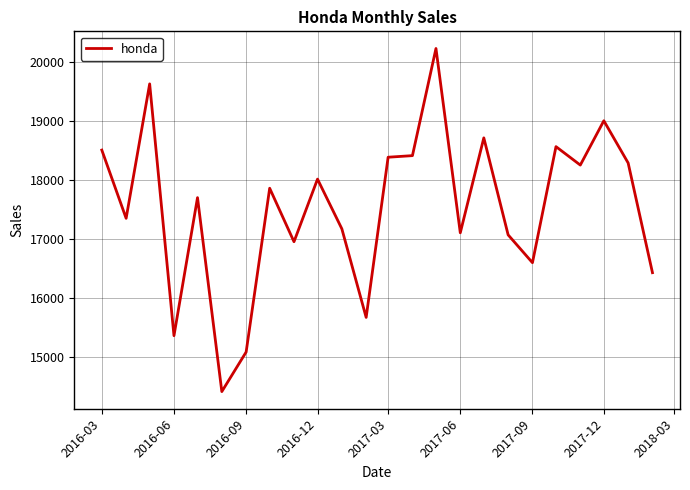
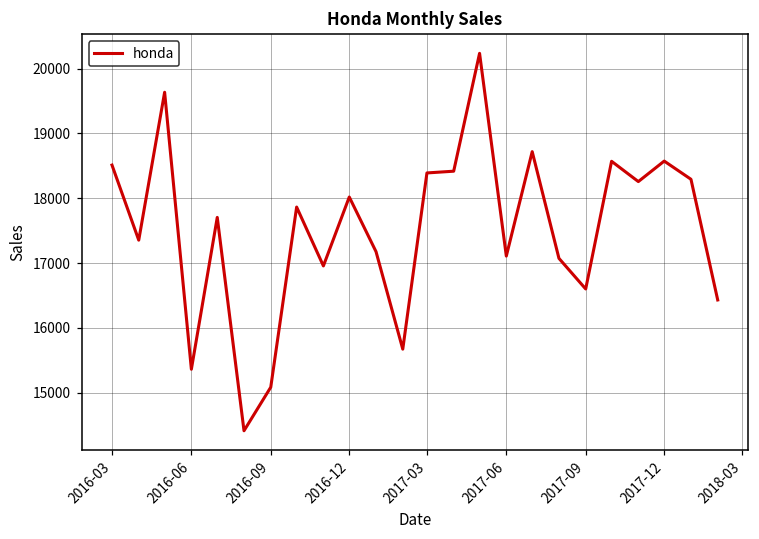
  {
    "2016-03": 18500,
    "2016-06": 15400,
    "2016-09": 15100,
    "2016-12": 18000,
    "2017-03": 18400,
    "2017-06": 17100,
    "2017-09": 16600,
-   "2017-12": 19000
+   "2017-12": 18600
  }
